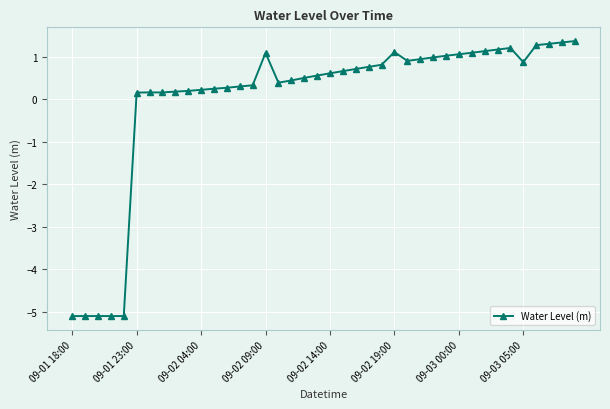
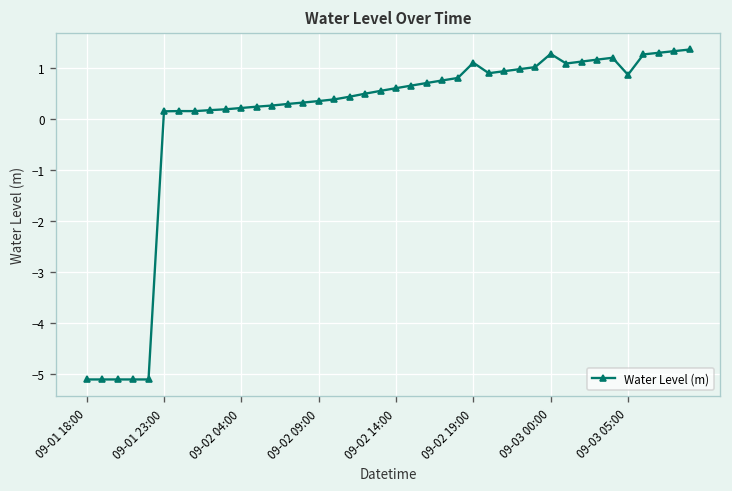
  {
    "09-01 18:00": -5.1,
    "09-01 23:00": 0.2,
    "09-02 04:00": 0.2,
-   "09-02 09:00": 1.1,
+   "09-02 09:00": 0.4,
    "09-02 14:00": 0.6,
    "09-02 19:00": 1.1,
-   "09-03 00:00": 1.1,
+   "09-03 00:00": 1.3,
    "09-03 05:00": 0.9
  }
